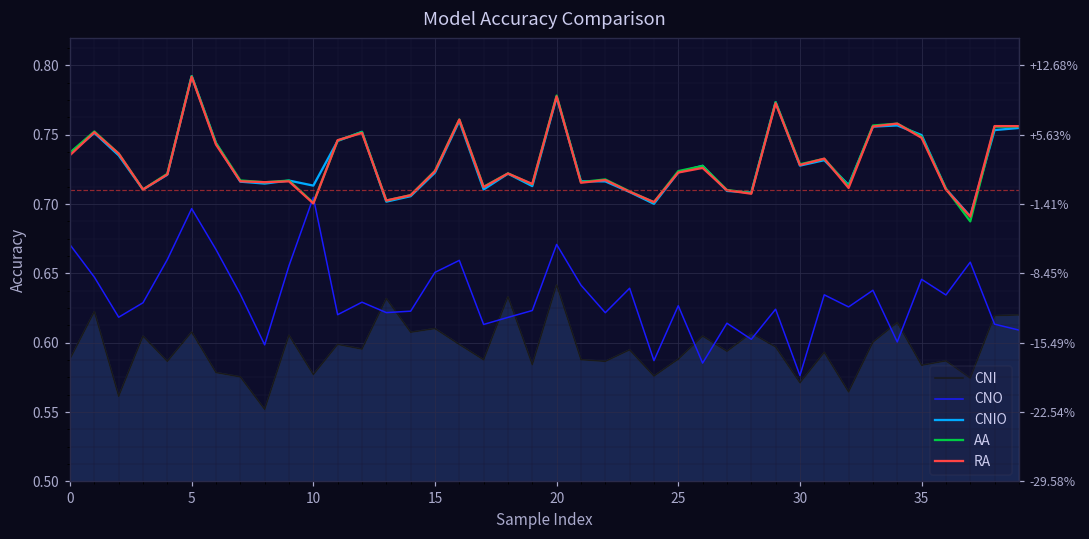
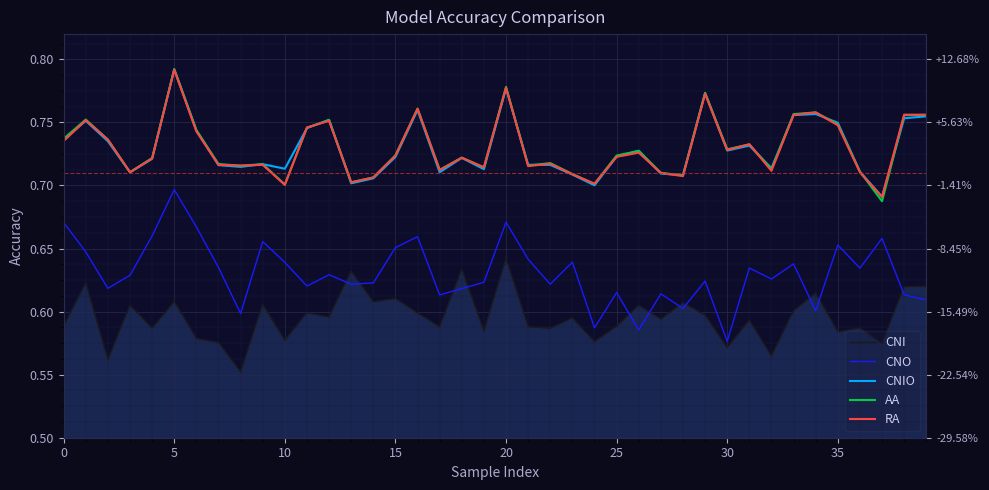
  {
    "CNI": {
      "0": 0.588,
      "5": 0.608,
      "10": 0.577,
      "15": 0.610,
      "20": 0.642,
      "25": 0.588,
      "30": 0.571,
      "35": 0.584
    },
    "CNO": {
      "0": 0.671,
      "5": 0.697,
-     "10": 0.705,
+     "10": 0.639,
      "15": 0.651,
      "20": 0.671,
-     "25": 0.627,
+     "25": 0.615,
      "30": 0.576,
-     "35": 0.646
+     "35": 0.653
    },
    "CNIO": {
      "10": 0.713
    }
  }
